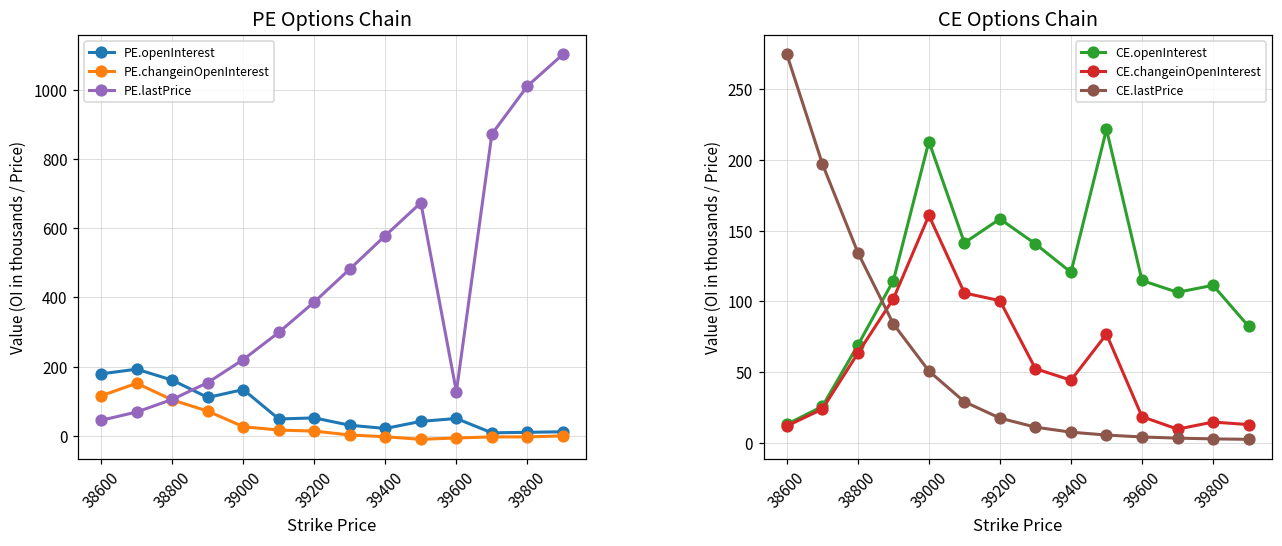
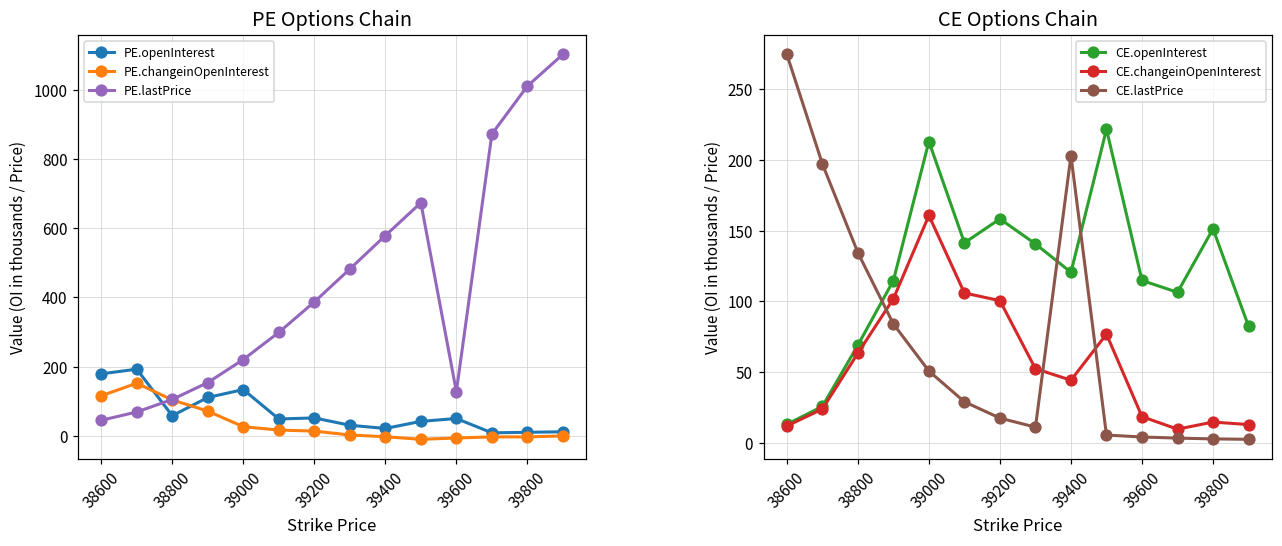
  {
    "PE Options Chain": {
      "PE.openInterest": {
        "38600": 180,
-       "38800": 160,
+       "38800": 60,
        "39000": 130,
        "39200": 50,
        "39400": 20,
        "39600": 50,
        "39800": 10
      },
      "PE.changeinOpenInterest": {
        "38600": 120,
        "39000": 30,
        "39200": 10,
        "39400": 0,
        "39600": -10,
        "39800": 0
      },
      "PE.lastPrice": {
        "38600": 40,
        "39000": 220,
        "39200": 390,
        "39400": 580,
        "39600": 130,
        "39800": 1010
      }
    },
    "CE Options Chain": {
      "CE.openInterest": {
        "38800": 69,
        "39000": 213,
        "39200": 158,
        "39400": 121,
        "39600": 115,
-       "39800": 111
+       "39800": 151
      },
      "CE.changeinOpenInterest": {
        "38800": 63,
        "39000": 161,
        "39200": 100,
        "39400": 44,
        "39600": 18,
        "39800": 15
      },
      "CE.lastPrice": {
        "38600": 275,
        "38800": 134,
        "39000": 51,
        "39200": 17,
-       "39400": 7,
+       "39400": 203,
        "39600": 4,
        "39800": 3
      }
    }
  }
